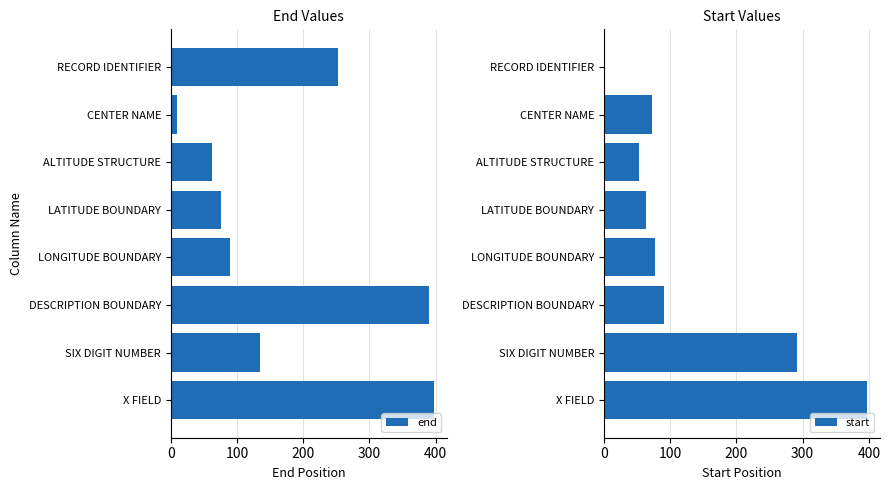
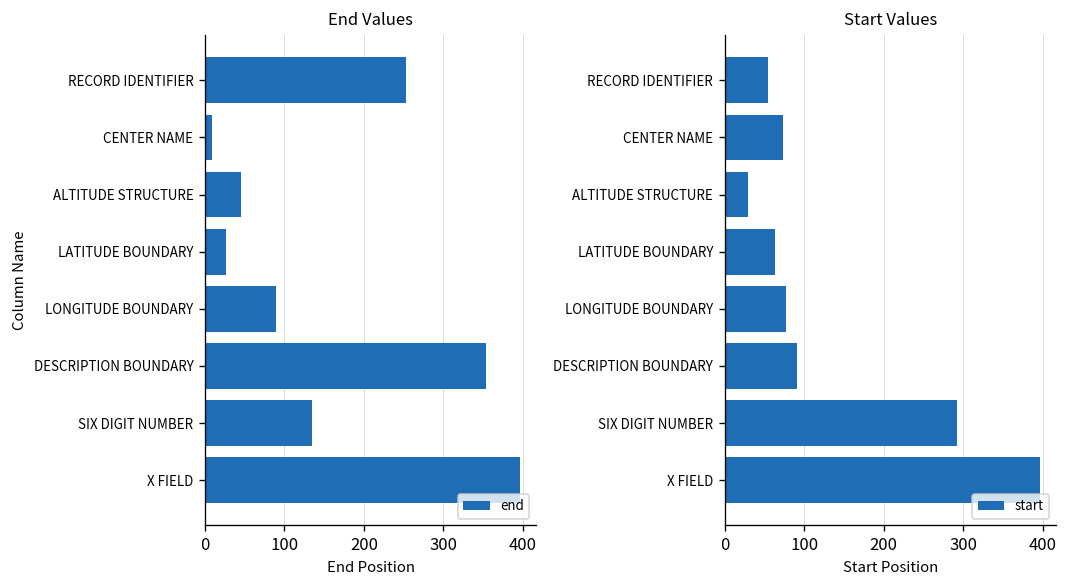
  {
    "End Values": {
      "RECORD IDENTIFIER": 250,
      "CENTER NAME": 10,
-     "ALTITUDE STRUCTURE": 60,
-     "LATITUDE BOUNDARY": 80,
+     "ALTITUDE STRUCTURE": 50,
+     "LATITUDE BOUNDARY": 30,
      "LONGITUDE BOUNDARY": 90,
-     "DESCRIPTION BOUNDARY": 390,
+     "DESCRIPTION BOUNDARY": 350,
      "SIX DIGIT NUMBER": 140,
      "X FIELD": 400
    },
    "Start Values": {
-     "RECORD IDENTIFIER": 0,
+     "RECORD IDENTIFIER": 60,
      "CENTER NAME": 70,
-     "ALTITUDE STRUCTURE": 50,
+     "ALTITUDE STRUCTURE": 30,
      "LATITUDE BOUNDARY": 60,
      "LONGITUDE BOUNDARY": 80,
      "DESCRIPTION BOUNDARY": 90,
      "SIX DIGIT NUMBER": 290,
      "X FIELD": 400
    }
  }
